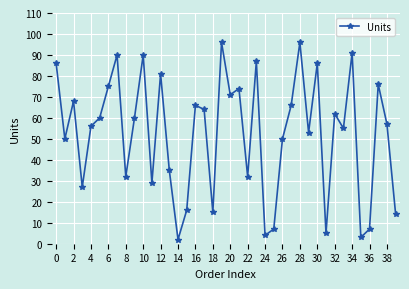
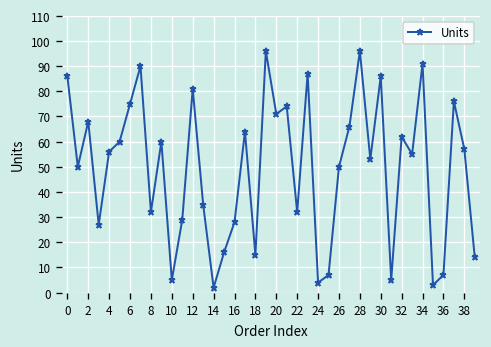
  {
    "0": 86,
    "2": 68,
    "4": 56,
    "6": 75,
    "8": 32,
-   "10": 90,
+   "10": 5,
    "12": 81,
    "14": 2,
-   "16": 66,
+   "16": 28,
    "18": 15,
    "20": 71,
    "22": 32,
    "24": 4,
    "26": 50,
    "28": 96,
    "30": 86,
    "32": 62,
    "34": 91,
    "36": 7,
    "38": 57
  }
